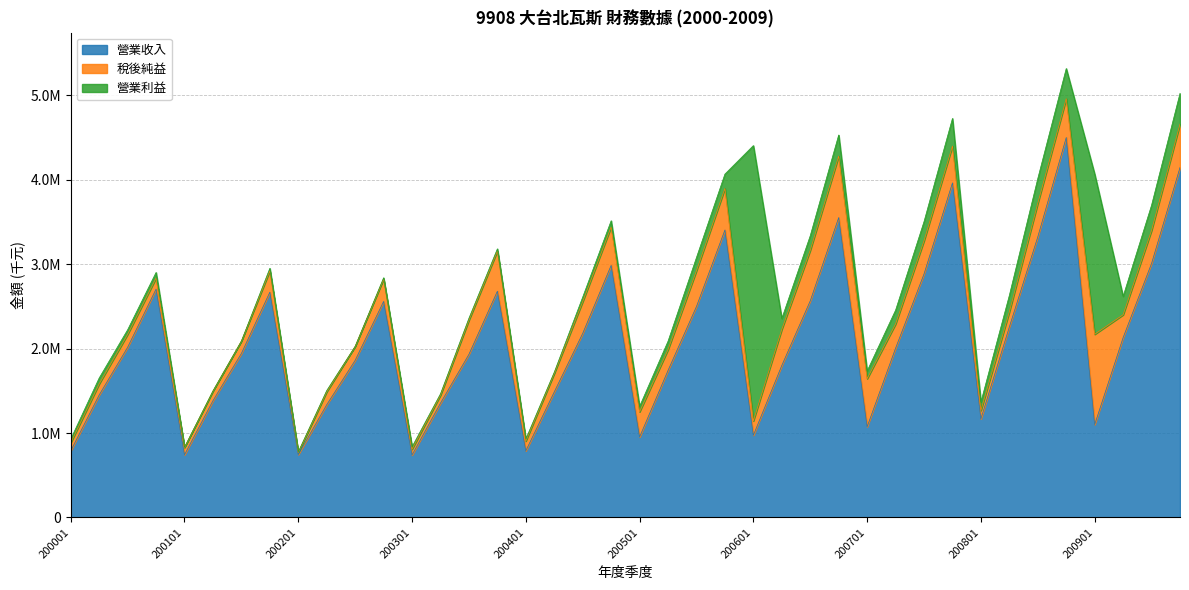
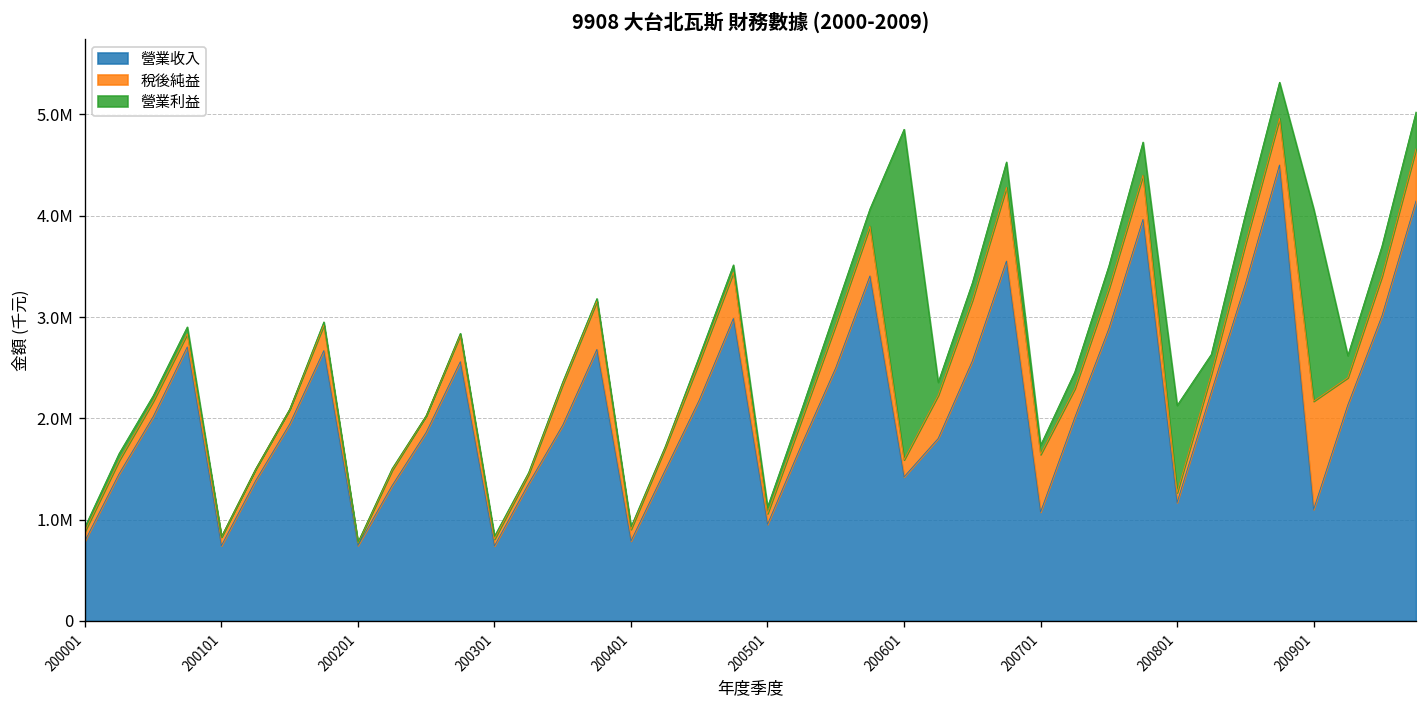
  {
    "營業收入": {
      "200001": 800000,
      "200101": 700000,
      "200301": 700000,
      "200401": 800000,
      "200501": 1000000,
-     "200601": 1000000,
+     "200601": 1400000,
      "200701": 1100000,
      "200801": 1200000,
      "200901": 1100000
    },
    "稅後純益": {
      "200001": 100000,
-     "200501": 300000,
+     "200501": 100000,
      "200601": 200000,
      "200701": 600000,
      "200801": 100000,
      "200901": 1100000
    },
    "營業利益": {
      "200001": 0,
      "200501": 100000,
      "200601": 3300000,
      "200701": 100000,
-     "200801": 100000,
+     "200801": 900000,
      "200901": 1900000
    }
  }
